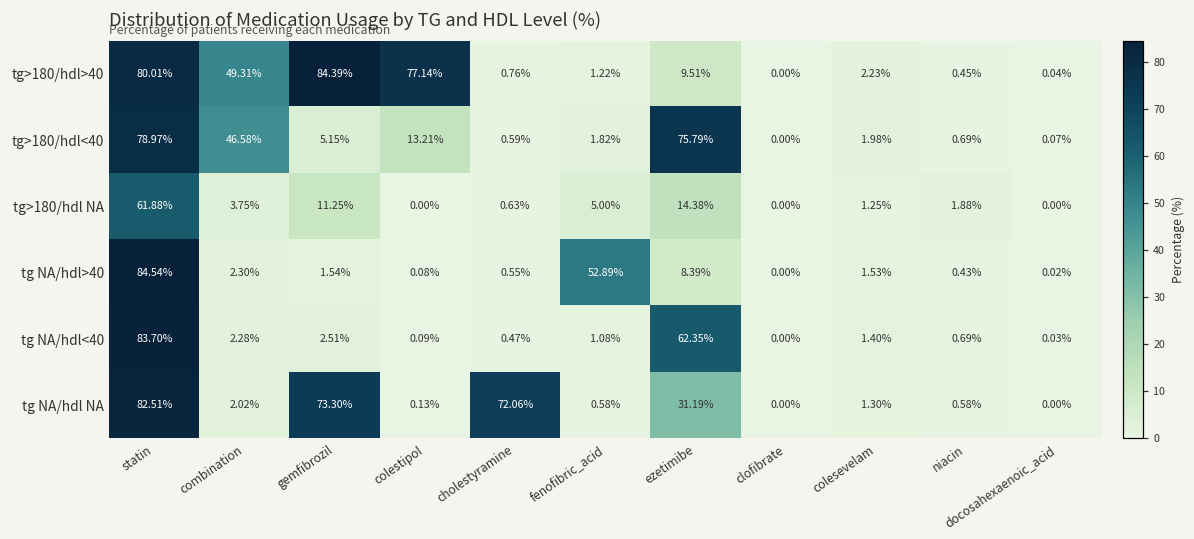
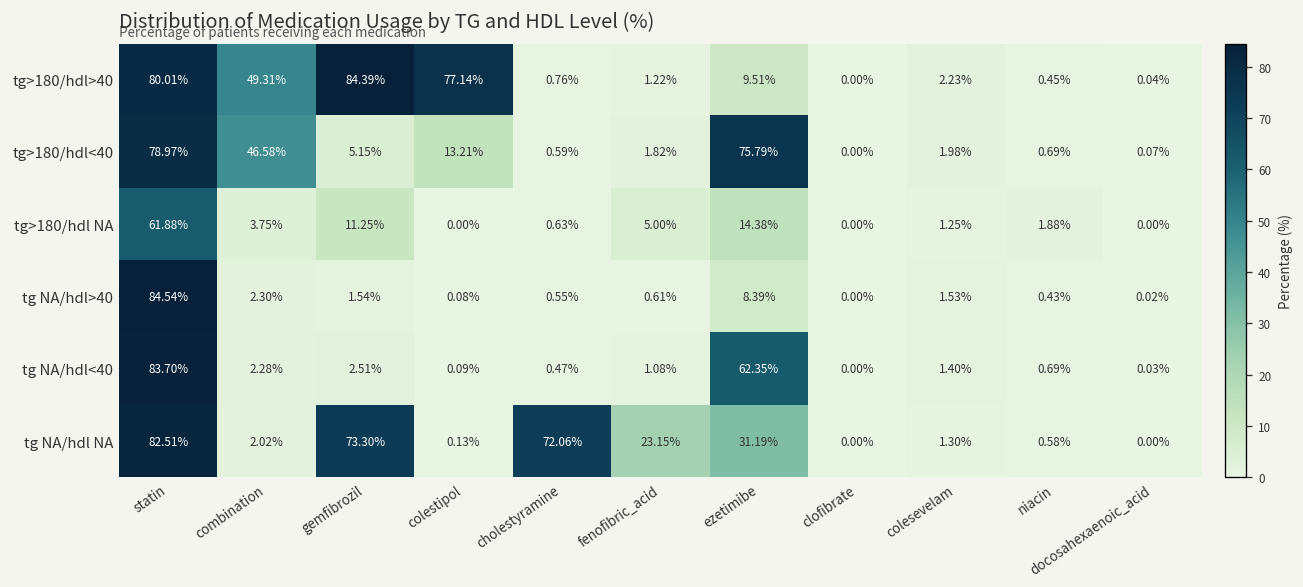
  {
    "tg>180/hdl>40": {
      "statin": "80.01%",
      "combination": "49.31%",
      "gemfibrozil": "84.39%",
      "colestipol": "77.14%",
      "cholestyramine": "0.76%",
      "fenofibric_acid": "1.22%",
      "ezetimibe": "9.51%",
      "clofibrate": "0.00%",
      "colesevelam": "2.23%",
      "niacin": "0.45%",
      "docosahexaenoic_acid": "0.04%"
    },
    "tg>180/hdl<40": {
      "statin": "78.97%",
      "combination": "46.58%",
      "gemfibrozil": "5.15%",
      "colestipol": "13.21%",
      "cholestyramine": "0.59%",
      "fenofibric_acid": "1.82%",
      "ezetimibe": "75.79%",
      "clofibrate": "0.00%",
      "colesevelam": "1.98%",
      "niacin": "0.69%",
      "docosahexaenoic_acid": "0.07%"
    },
    "tg>180/hdl NA": {
      "statin": "61.88%",
      "combination": "3.75%",
      "gemfibrozil": "11.25%",
      "colestipol": "0.00%",
      "cholestyramine": "0.63%",
      "fenofibric_acid": "5.00%",
      "ezetimibe": "14.38%",
      "clofibrate": "0.00%",
      "colesevelam": "1.25%",
      "niacin": "1.88%",
      "docosahexaenoic_acid": "0.00%"
    },
    "tg NA/hdl>40": {
      "statin": "84.54%",
      "combination": "2.30%",
      "gemfibrozil": "1.54%",
      "colestipol": "0.08%",
      "cholestyramine": "0.55%",
-     "fenofibric_acid": "52.89%",
+     "fenofibric_acid": "0.61%",
      "ezetimibe": "8.39%",
      "clofibrate": "0.00%",
      "colesevelam": "1.53%",
      "niacin": "0.43%",
      "docosahexaenoic_acid": "0.02%"
    },
    "tg NA/hdl<40": {
      "statin": "83.70%",
      "combination": "2.28%",
      "gemfibrozil": "2.51%",
      "colestipol": "0.09%",
      "cholestyramine": "0.47%",
      "fenofibric_acid": "1.08%",
      "ezetimibe": "62.35%",
      "clofibrate": "0.00%",
      "colesevelam": "1.40%",
      "niacin": "0.69%",
      "docosahexaenoic_acid": "0.03%"
    },
    "tg NA/hdl NA": {
      "statin": "82.51%",
      "combination": "2.02%",
      "gemfibrozil": "73.30%",
      "colestipol": "0.13%",
      "cholestyramine": "72.06%",
-     "fenofibric_acid": "0.58%",
+     "fenofibric_acid": "23.15%",
      "ezetimibe": "31.19%",
      "clofibrate": "0.00%",
      "colesevelam": "1.30%",
      "niacin": "0.58%",
      "docosahexaenoic_acid": "0.00%"
    }
  }
